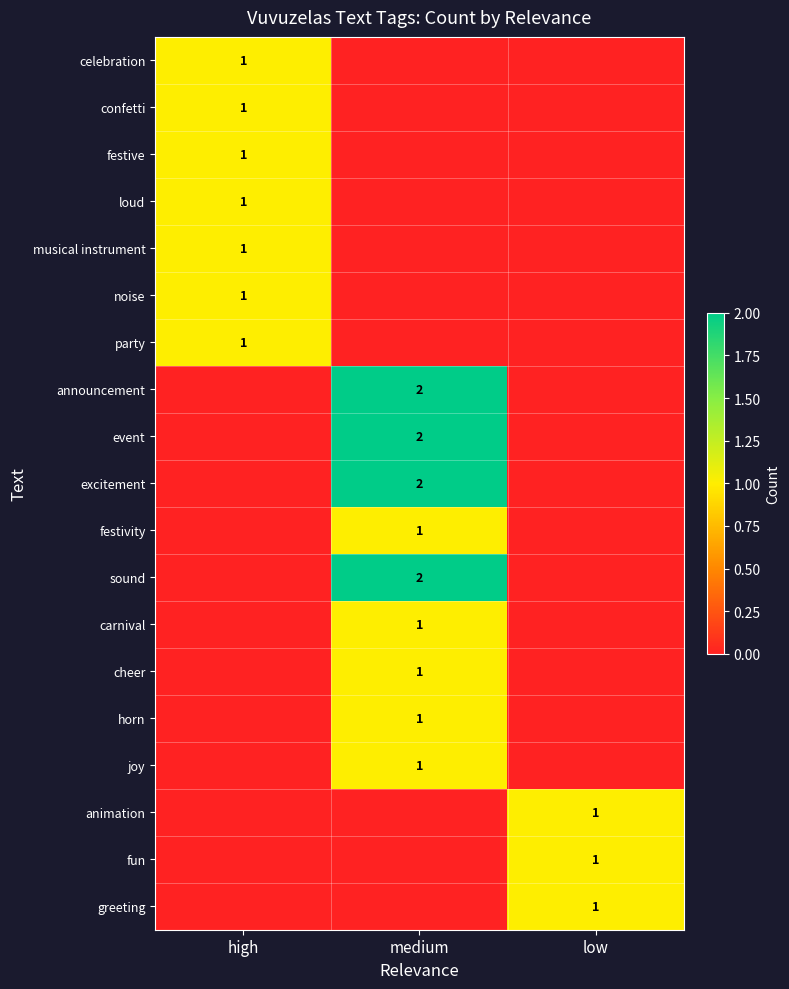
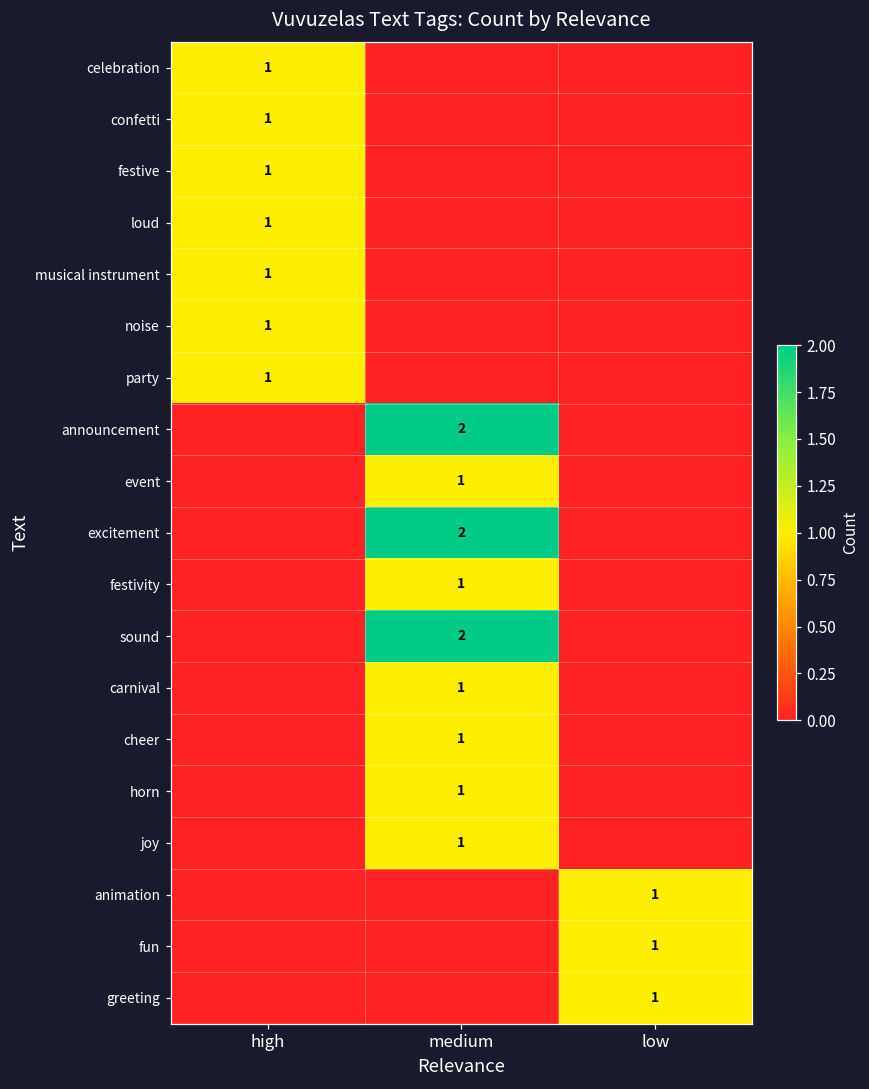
  {
    "celebration": {
      "high": 1
    },
    "confetti": {
      "high": 1
    },
    "festive": {
      "high": 1
    },
    "loud": {
      "high": 1
    },
    "musical instrument": {
      "high": 1
    },
    "noise": {
      "high": 1
    },
    "party": {
      "high": 1
    },
    "announcement": {
      "medium": 2
    },
    "event": {
-     "medium": 2
+     "medium": 1
    },
    "excitement": {
      "medium": 2
    },
    "festivity": {
      "medium": 1
    },
    "sound": {
      "medium": 2
    },
    "carnival": {
      "medium": 1
    },
    "cheer": {
      "medium": 1
    },
    "horn": {
      "medium": 1
    },
    "joy": {
      "medium": 1
    },
    "animation": {
      "low": 1
    },
    "fun": {
      "low": 1
    },
    "greeting": {
      "low": 1
    }
  }
